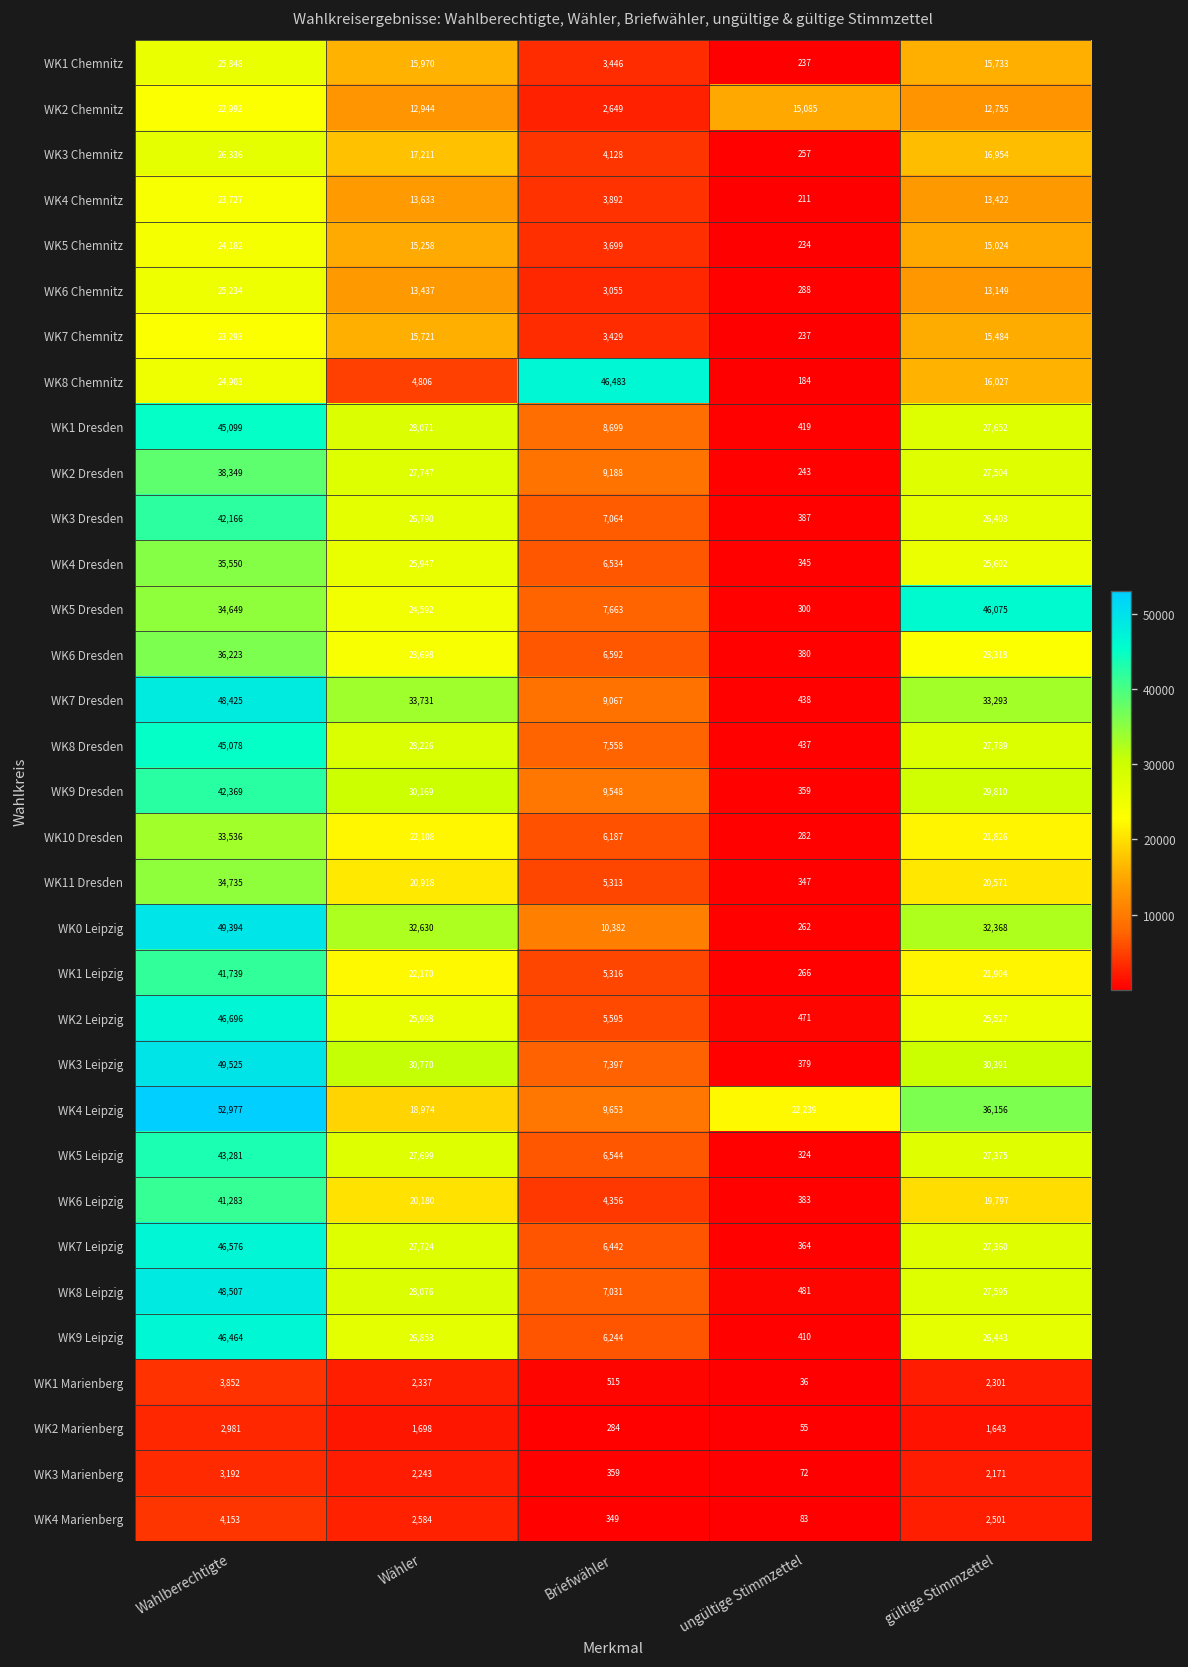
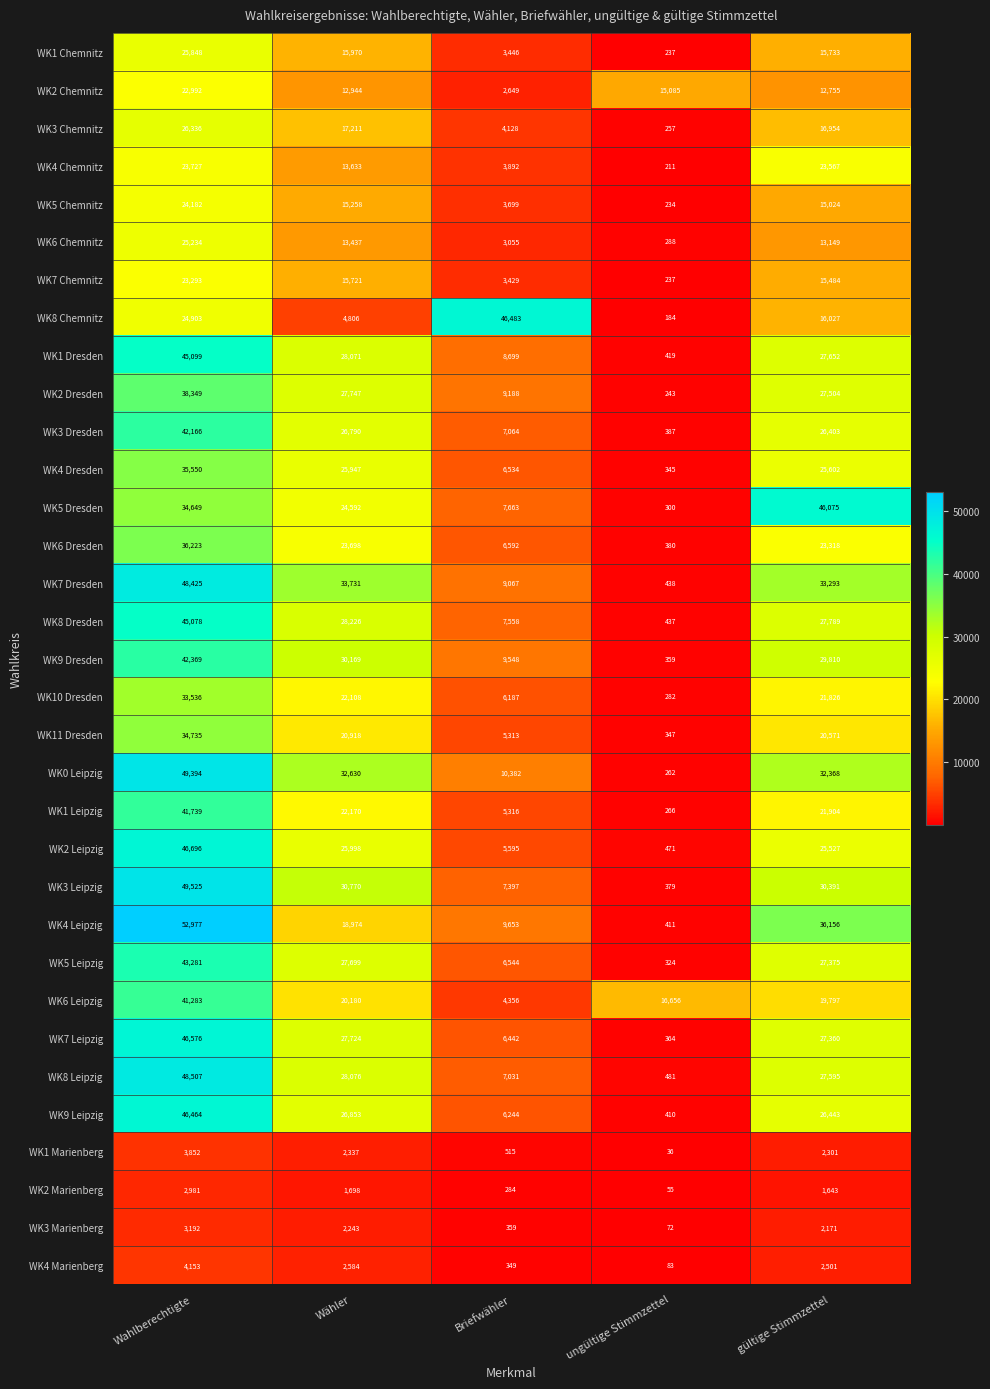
  {
    "WK1 Chemnitz": {
      "Wahlberechtigte": "25,848",
      "Wähler": "15,970",
      "Briefwähler": "3,446",
      "ungültige Stimmzettel": "237",
      "gültige Stimmzettel": "15,733"
    },
    "WK2 Chemnitz": {
      "Wahlberechtigte": "22,992",
      "Wähler": "12,944",
      "Briefwähler": "2,649",
      "ungültige Stimmzettel": "15,085",
      "gültige Stimmzettel": "12,755"
    },
    "WK3 Chemnitz": {
      "Wahlberechtigte": "26,336",
      "Wähler": "17,211",
      "Briefwähler": "4,128",
      "ungültige Stimmzettel": "257",
      "gültige Stimmzettel": "16,954"
    },
    "WK4 Chemnitz": {
      "Wahlberechtigte": "23,727",
      "Wähler": "13,633",
      "Briefwähler": "3,892",
      "ungültige Stimmzettel": "211",
-     "gültige Stimmzettel": "13,422"
+     "gültige Stimmzettel": "23,567"
    },
    "WK5 Chemnitz": {
      "Wahlberechtigte": "24,182",
      "Wähler": "15,258",
      "Briefwähler": "3,699",
      "ungültige Stimmzettel": "234",
      "gültige Stimmzettel": "15,024"
    },
    "WK6 Chemnitz": {
      "Wahlberechtigte": "25,234",
      "Wähler": "13,437",
      "Briefwähler": "3,055",
      "ungültige Stimmzettel": "288",
      "gültige Stimmzettel": "13,149"
    },
    "WK7 Chemnitz": {
      "Wahlberechtigte": "23,293",
      "Wähler": "15,721",
      "Briefwähler": "3,429",
      "ungültige Stimmzettel": "237",
      "gültige Stimmzettel": "15,484"
    },
    "WK8 Chemnitz": {
      "Wahlberechtigte": "24,903",
      "Wähler": "4,806",
      "Briefwähler": "46,483",
      "ungültige Stimmzettel": "184",
      "gültige Stimmzettel": "16,027"
    },
    "WK1 Dresden": {
      "Wahlberechtigte": "45,099",
      "Wähler": "28,071",
      "Briefwähler": "8,699",
      "ungültige Stimmzettel": "419",
      "gültige Stimmzettel": "27,652"
    },
    "WK2 Dresden": {
      "Wahlberechtigte": "38,349",
      "Wähler": "27,747",
      "Briefwähler": "9,188",
      "ungültige Stimmzettel": "243",
      "gültige Stimmzettel": "27,504"
    },
    "WK3 Dresden": {
      "Wahlberechtigte": "42,166",
      "Wähler": "26,790",
      "Briefwähler": "7,064",
      "ungültige Stimmzettel": "387",
      "gültige Stimmzettel": "26,403"
    },
    "WK4 Dresden": {
      "Wahlberechtigte": "35,550",
      "Wähler": "25,947",
      "Briefwähler": "6,534",
      "ungültige Stimmzettel": "345",
      "gültige Stimmzettel": "25,602"
    },
    "WK5 Dresden": {
      "Wahlberechtigte": "34,649",
      "Wähler": "24,592",
      "Briefwähler": "7,663",
      "ungültige Stimmzettel": "300",
      "gültige Stimmzettel": "46,075"
    },
    "WK6 Dresden": {
      "Wahlberechtigte": "36,223",
      "Wähler": "23,698",
      "Briefwähler": "6,592",
      "ungültige Stimmzettel": "380",
      "gültige Stimmzettel": "23,318"
    },
    "WK7 Dresden": {
      "Wahlberechtigte": "48,425",
      "Wähler": "33,731",
      "Briefwähler": "9,067",
      "ungültige Stimmzettel": "438",
      "gültige Stimmzettel": "33,293"
    },
    "WK8 Dresden": {
      "Wahlberechtigte": "45,078",
      "Wähler": "28,226",
      "Briefwähler": "7,558",
      "ungültige Stimmzettel": "437",
      "gültige Stimmzettel": "27,789"
    },
    "WK9 Dresden": {
      "Wahlberechtigte": "42,369",
      "Wähler": "30,169",
      "Briefwähler": "9,548",
      "ungültige Stimmzettel": "359",
      "gültige Stimmzettel": "29,810"
    },
    "WK10 Dresden": {
      "Wahlberechtigte": "33,536",
      "Wähler": "22,108",
      "Briefwähler": "6,187",
      "ungültige Stimmzettel": "282",
      "gültige Stimmzettel": "21,826"
    },
    "WK11 Dresden": {
      "Wahlberechtigte": "34,735",
      "Wähler": "20,918",
      "Briefwähler": "5,313",
      "ungültige Stimmzettel": "347",
      "gültige Stimmzettel": "20,571"
    },
    "WK0 Leipzig": {
      "Wahlberechtigte": "49,394",
      "Wähler": "32,630",
      "Briefwähler": "10,382",
      "ungültige Stimmzettel": "262",
      "gültige Stimmzettel": "32,368"
    },
    "WK1 Leipzig": {
      "Wahlberechtigte": "41,739",
      "Wähler": "22,170",
      "Briefwähler": "5,316",
      "ungültige Stimmzettel": "266",
      "gültige Stimmzettel": "21,904"
    },
    "WK2 Leipzig": {
      "Wahlberechtigte": "46,696",
      "Wähler": "25,998",
      "Briefwähler": "5,595",
      "ungültige Stimmzettel": "471",
      "gültige Stimmzettel": "25,527"
    },
    "WK3 Leipzig": {
      "Wahlberechtigte": "49,525",
      "Wähler": "30,770",
      "Briefwähler": "7,397",
      "ungültige Stimmzettel": "379",
      "gültige Stimmzettel": "30,391"
    },
    "WK4 Leipzig": {
      "Wahlberechtigte": "52,977",
      "Wähler": "18,974",
      "Briefwähler": "9,653",
-     "ungültige Stimmzettel": "22,239",
+     "ungültige Stimmzettel": "411",
      "gültige Stimmzettel": "36,156"
    },
    "WK5 Leipzig": {
      "Wahlberechtigte": "43,281",
      "Wähler": "27,699",
      "Briefwähler": "6,544",
      "ungültige Stimmzettel": "324",
      "gültige Stimmzettel": "27,375"
    },
    "WK6 Leipzig": {
      "Wahlberechtigte": "41,283",
      "Wähler": "20,180",
      "Briefwähler": "4,356",
-     "ungültige Stimmzettel": "383",
+     "ungültige Stimmzettel": "16,656",
      "gültige Stimmzettel": "19,797"
    },
    "WK7 Leipzig": {
      "Wahlberechtigte": "46,576",
      "Wähler": "27,724",
      "Briefwähler": "6,442",
      "ungültige Stimmzettel": "364",
      "gültige Stimmzettel": "27,360"
    },
    "WK8 Leipzig": {
      "Wahlberechtigte": "48,507",
      "Wähler": "28,076",
      "Briefwähler": "7,031",
      "ungültige Stimmzettel": "481",
      "gültige Stimmzettel": "27,595"
    },
    "WK9 Leipzig": {
      "Wahlberechtigte": "46,464",
      "Wähler": "26,853",
      "Briefwähler": "6,244",
      "ungültige Stimmzettel": "410",
      "gültige Stimmzettel": "26,443"
    },
    "WK1 Marienberg": {
      "Wahlberechtigte": "3,852",
      "Wähler": "2,337",
      "Briefwähler": "515",
      "ungültige Stimmzettel": "36",
      "gültige Stimmzettel": "2,301"
    },
    "WK2 Marienberg": {
      "Wahlberechtigte": "2,981",
      "Wähler": "1,698",
      "Briefwähler": "284",
      "ungültige Stimmzettel": "55",
      "gültige Stimmzettel": "1,643"
    },
    "WK3 Marienberg": {
      "Wahlberechtigte": "3,192",
      "Wähler": "2,243",
      "Briefwähler": "359",
      "ungültige Stimmzettel": "72",
      "gültige Stimmzettel": "2,171"
    },
    "WK4 Marienberg": {
      "Wahlberechtigte": "4,153",
      "Wähler": "2,584",
      "Briefwähler": "349",
      "ungültige Stimmzettel": "83",
      "gültige Stimmzettel": "2,501"
    }
  }
